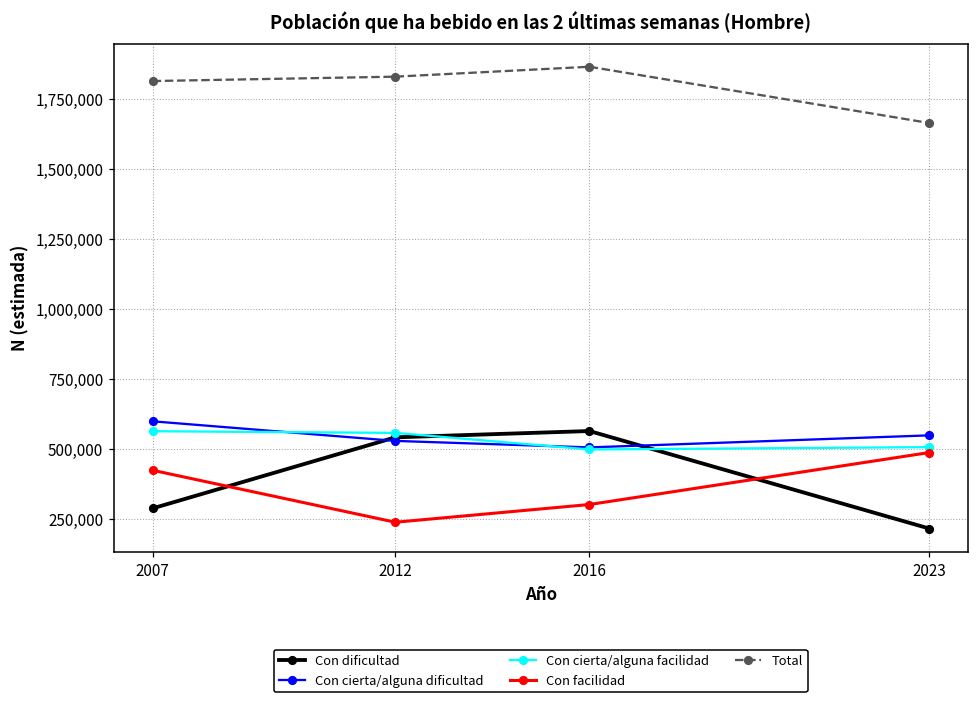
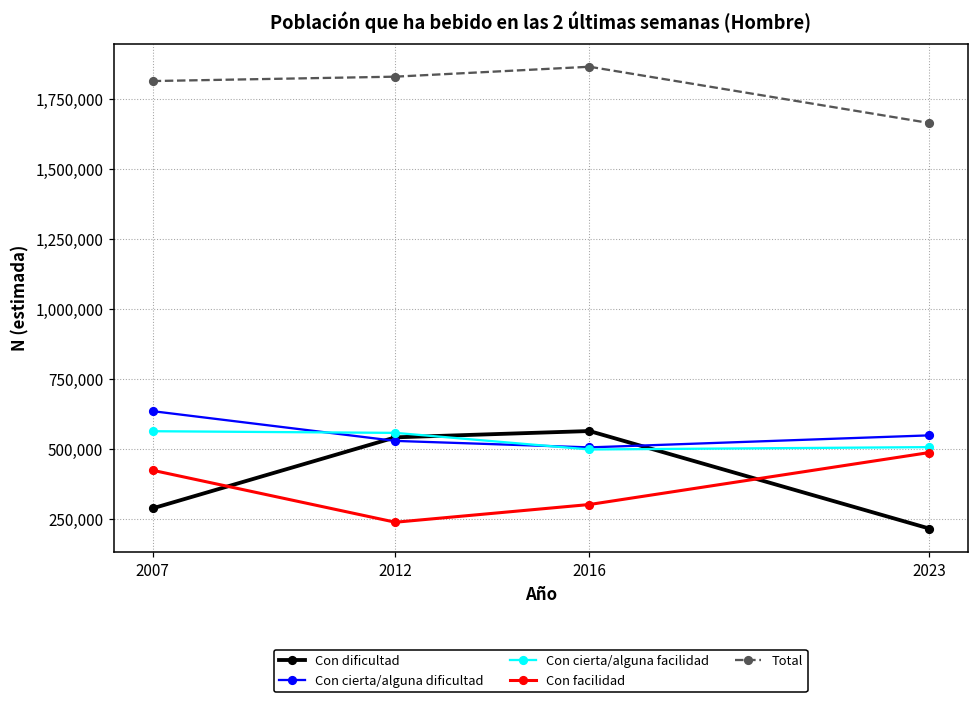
  {
    "Con dificultad": {
      "2007": "290,000",
      "2012": "540,000",
      "2016": "560,000",
      "2023": "210,000"
    },
    "Con cierta/alguna dificultad": {
-     "2007": "600,000",
+     "2007": "630,000",
      "2012": "530,000",
      "2023": "550,000"
    },
    "Con cierta/alguna facilidad": {
      "2007": "560,000",
      "2012": "560,000",
      "2023": "510,000"
    },
    "Con facilidad": {
      "2007": "420,000",
      "2012": "240,000",
      "2016": "300,000",
      "2023": "490,000"
    },
    "Total": {
      "2007": "1,810,000",
      "2012": "1,830,000",
      "2016": "1,870,000",
      "2023": "1,660,000"
    }
  }
